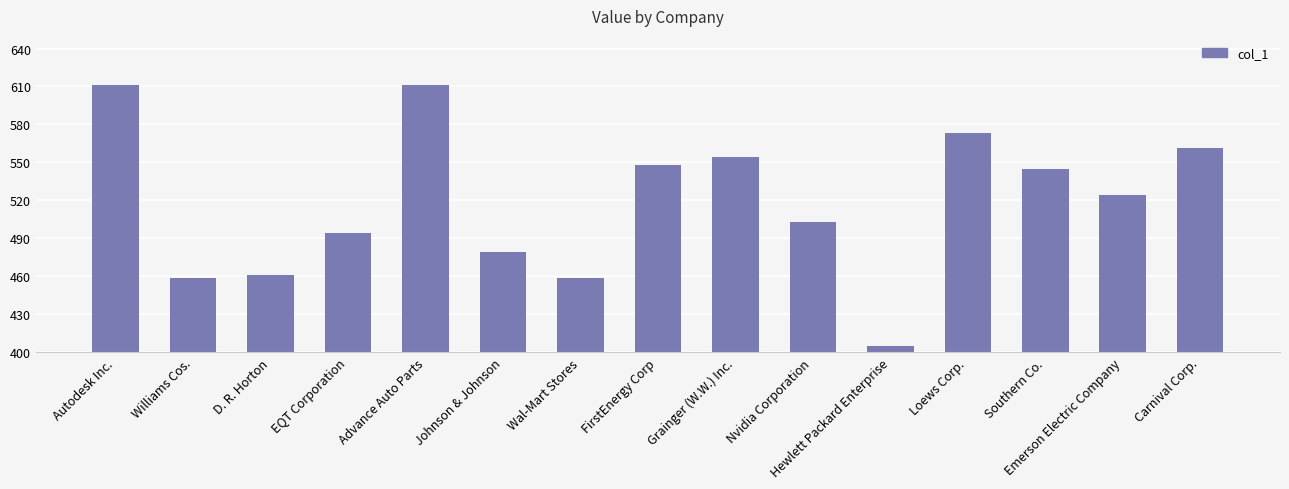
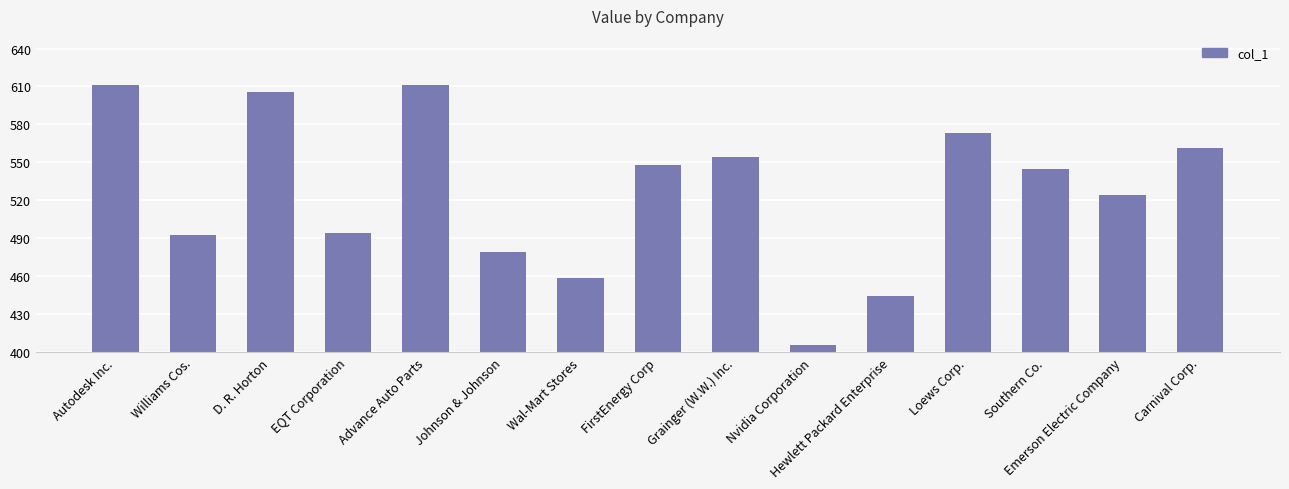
  {
    "Autodesk Inc.": 611,
-   "Williams Cos.": 459,
-   "D. R. Horton": 461,
+   "Williams Cos.": 493,
+   "D. R. Horton": 606,
    "EQT Corporation": 494,
    "Advance Auto Parts": 611,
    "Johnson & Johnson": 479,
    "Wal-Mart Stores": 459,
    "FirstEnergy Corp": 548,
    "Grainger (W.W.) Inc.": 554,
-   "Nvidia Corporation": 503,
-   "Hewlett Packard Enterprise": 405,
+   "Nvidia Corporation": 406,
+   "Hewlett Packard Enterprise": 444,
    "Loews Corp.": 573,
    "Southern Co.": 545,
    "Emerson Electric Company": 524,
    "Carnival Corp.": 561
  }
